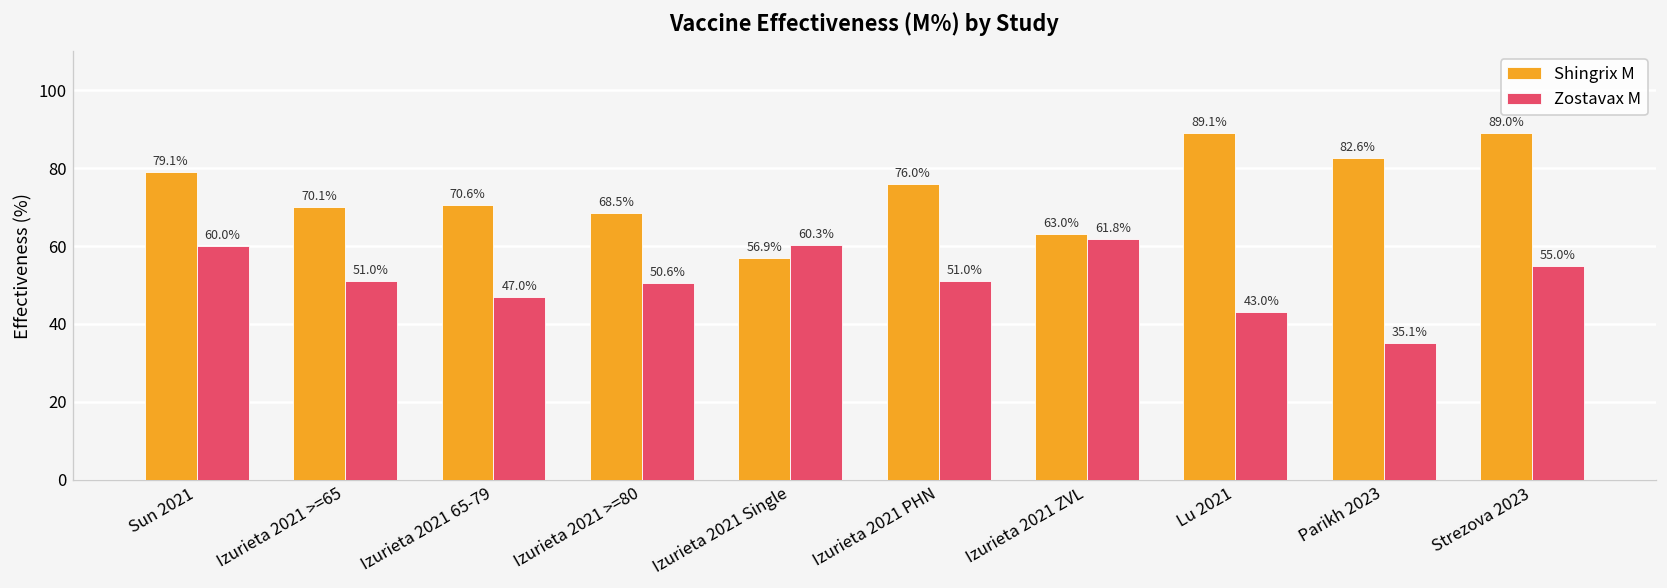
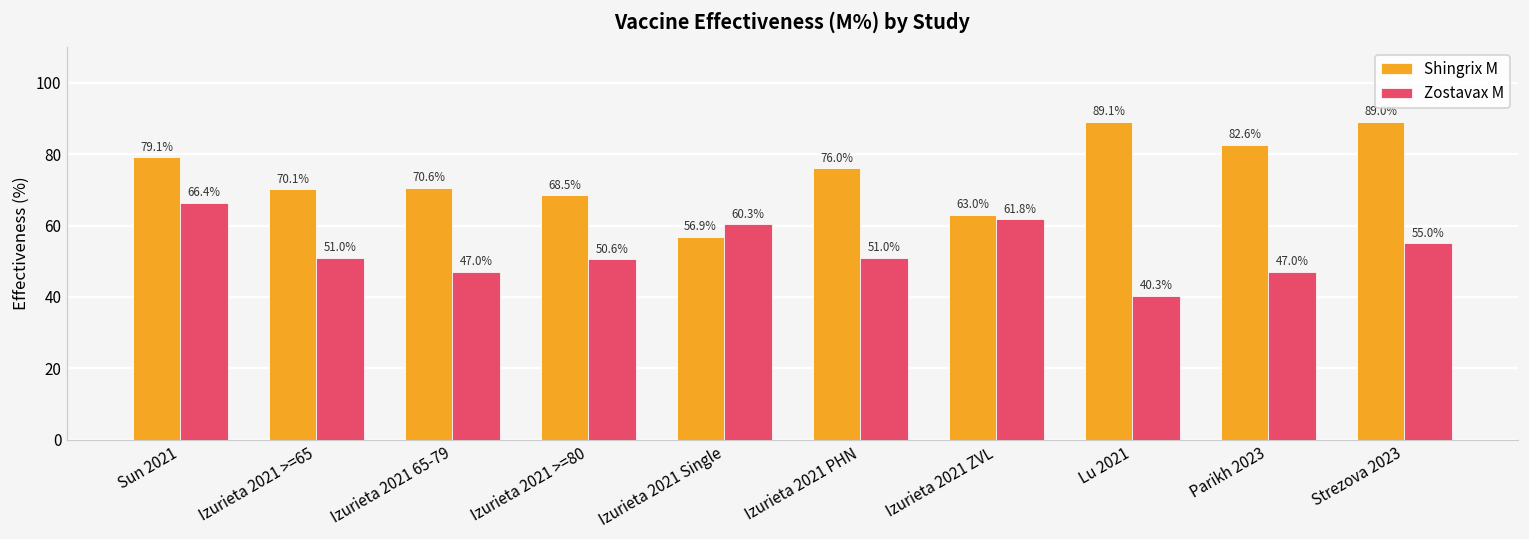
  {
    "Shingrix M": {
      "Sun 2021": "79.1%",
      "Izurieta 2021 >=65": "70.1%",
      "Izurieta 2021 65-79": "70.6%",
      "Izurieta 2021 >=80": "68.5%",
      "Izurieta 2021 Single": "56.9%",
      "Izurieta 2021 PHN": "76.0%",
      "Izurieta 2021 ZVL": "63.0%",
      "Lu 2021": "89.1%",
      "Parikh 2023": "82.6%",
      "Strezova 2023": "89.0%"
    },
    "Zostavax M": {
-     "Sun 2021": "60.0%",
+     "Sun 2021": "66.4%",
      "Izurieta 2021 >=65": "51.0%",
      "Izurieta 2021 65-79": "47.0%",
      "Izurieta 2021 >=80": "50.6%",
      "Izurieta 2021 Single": "60.3%",
      "Izurieta 2021 PHN": "51.0%",
      "Izurieta 2021 ZVL": "61.8%",
-     "Lu 2021": "43.0%",
-     "Parikh 2023": "35.1%",
+     "Lu 2021": "40.3%",
+     "Parikh 2023": "47.0%",
      "Strezova 2023": "55.0%"
    }
  }
